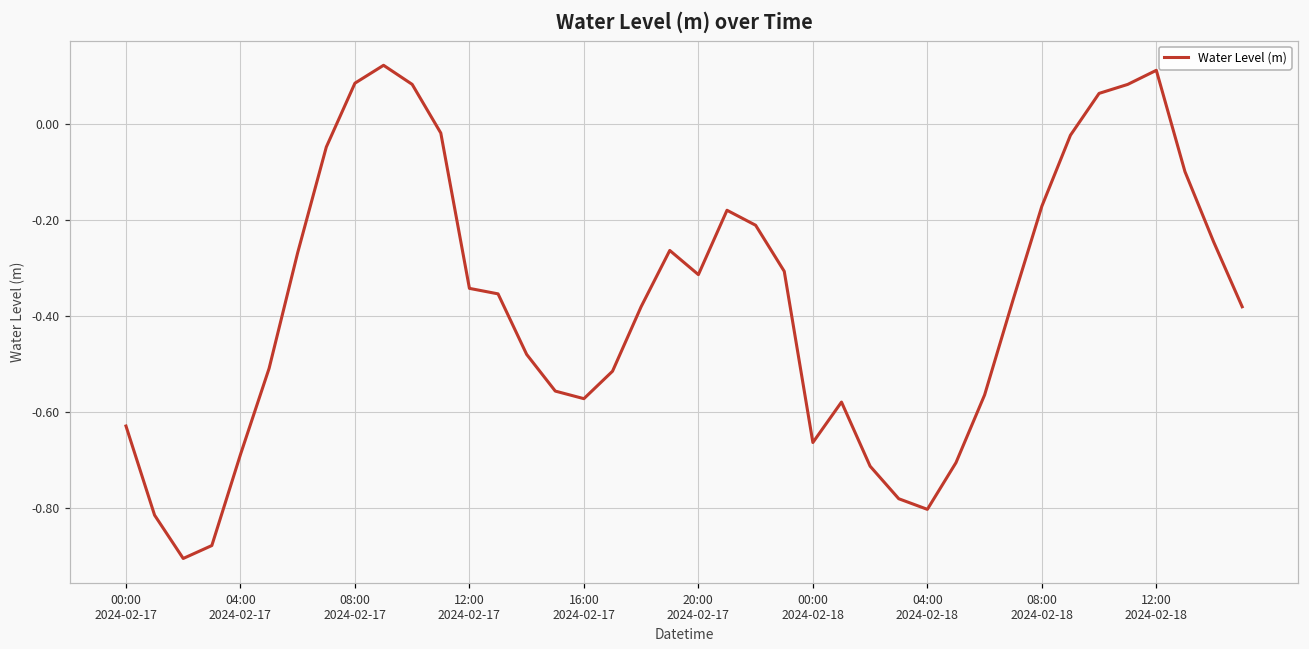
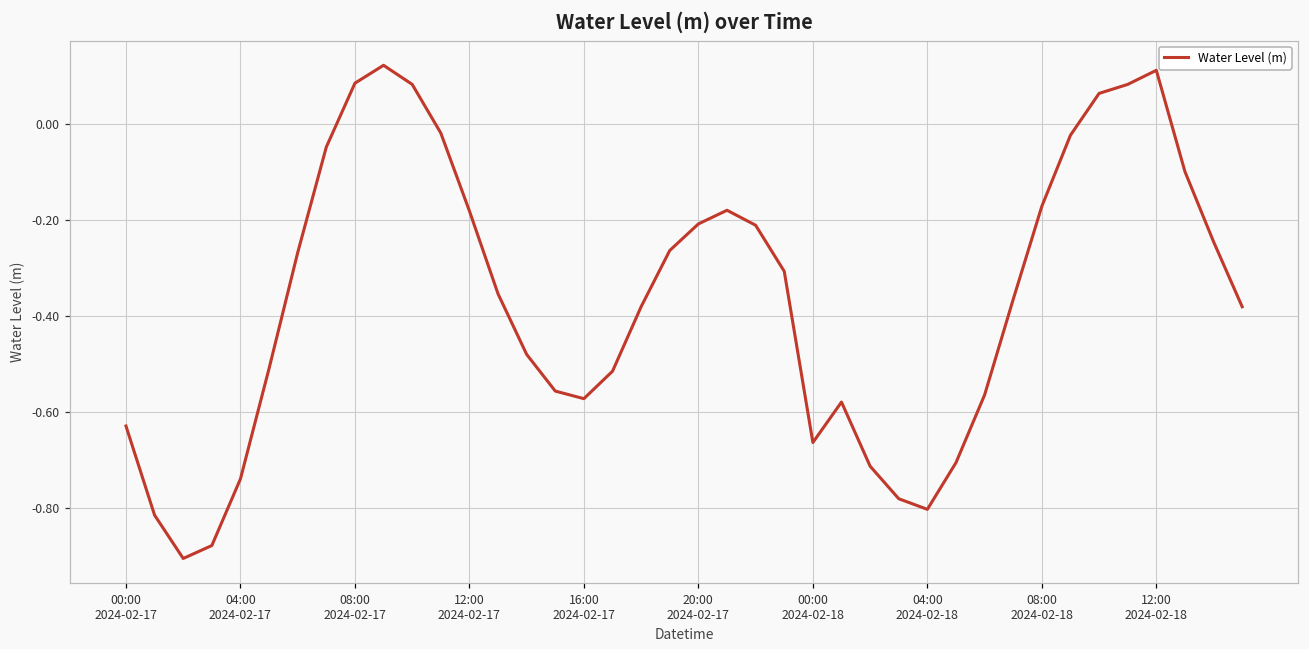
  {
    "00:00 2024-02-17": -0.63,
-   "04:00 2024-02-17": -0.69,
+   "04:00 2024-02-17": -0.74,
    "08:00 2024-02-17": 0.08,
-   "12:00 2024-02-17": -0.34,
+   "12:00 2024-02-17": -0.18,
    "16:00 2024-02-17": -0.57,
-   "20:00 2024-02-17": -0.31,
+   "20:00 2024-02-17": -0.21,
    "00:00 2024-02-18": -0.66,
    "04:00 2024-02-18": -0.80,
    "08:00 2024-02-18": -0.17,
    "12:00 2024-02-18": 0.11
  }
